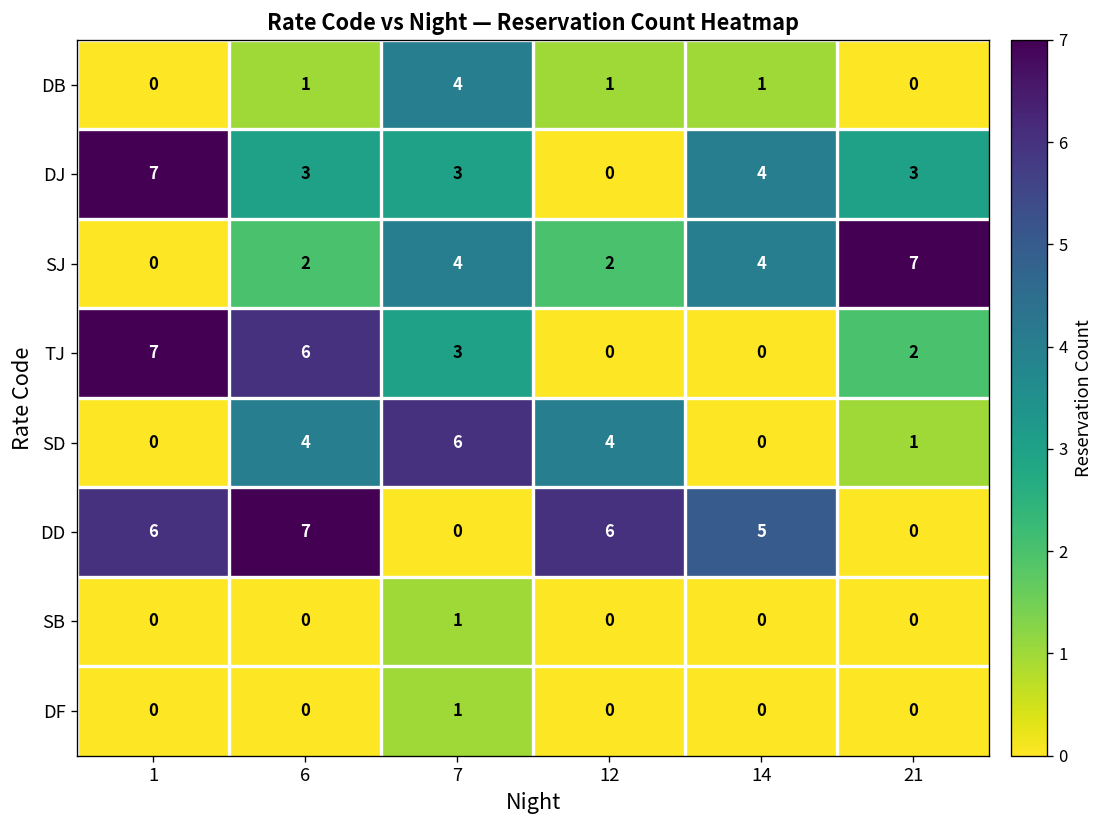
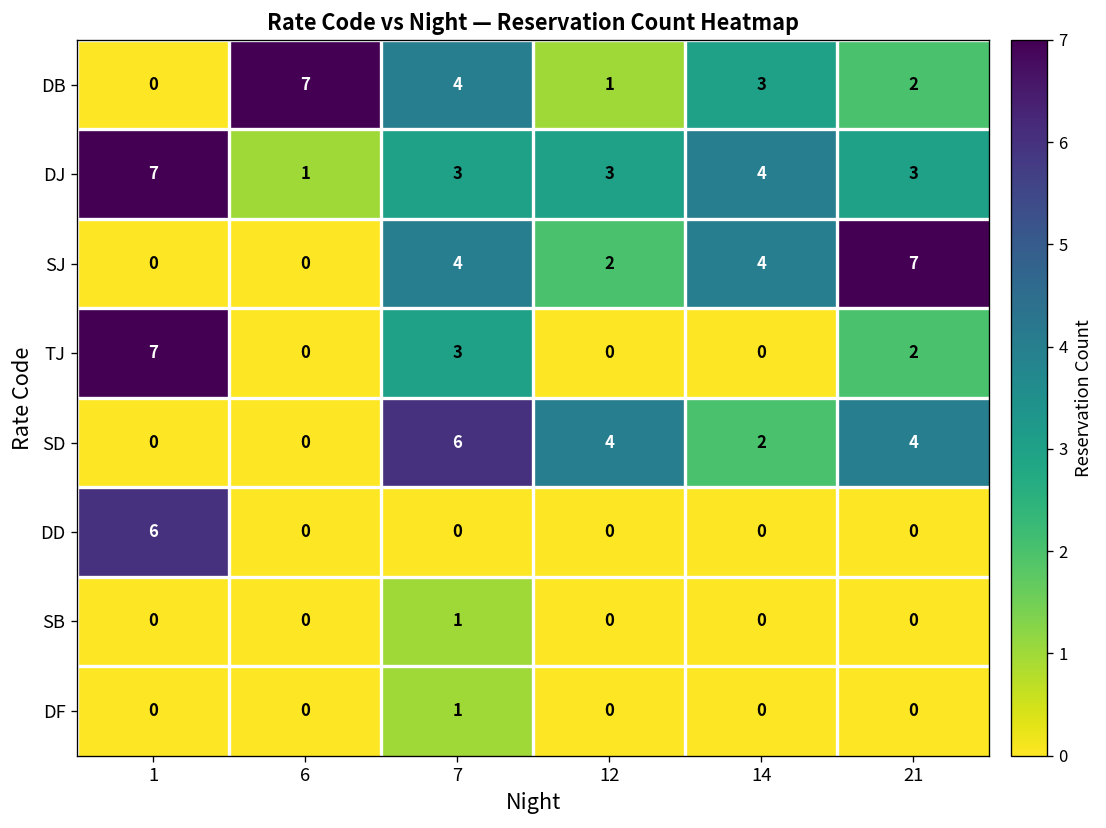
  {
    "DB": {
      "1": 0,
-     "6": 1,
+     "6": 7,
      "7": 4,
      "12": 1,
-     "14": 1,
-     "21": 0
+     "14": 3,
+     "21": 2
    },
    "DJ": {
      "1": 7,
-     "6": 3,
+     "6": 1,
      "7": 3,
-     "12": 0,
+     "12": 3,
      "14": 4,
      "21": 3
    },
    "SJ": {
      "1": 0,
-     "6": 2,
+     "6": 0,
      "7": 4,
      "12": 2,
      "14": 4,
      "21": 7
    },
    "TJ": {
      "1": 7,
-     "6": 6,
+     "6": 0,
      "7": 3,
      "12": 0,
      "14": 0,
      "21": 2
    },
    "SD": {
      "1": 0,
-     "6": 4,
+     "6": 0,
      "7": 6,
      "12": 4,
-     "14": 0,
-     "21": 1
+     "14": 2,
+     "21": 4
    },
    "DD": {
      "1": 6,
-     "6": 7,
+     "6": 0,
      "7": 0,
-     "12": 6,
-     "14": 5,
+     "12": 0,
+     "14": 0,
      "21": 0
    },
    "SB": {
      "1": 0,
      "6": 0,
      "7": 1,
      "12": 0,
      "14": 0,
      "21": 0
    },
    "DF": {
      "1": 0,
      "6": 0,
      "7": 1,
      "12": 0,
      "14": 0,
      "21": 0
    }
  }
